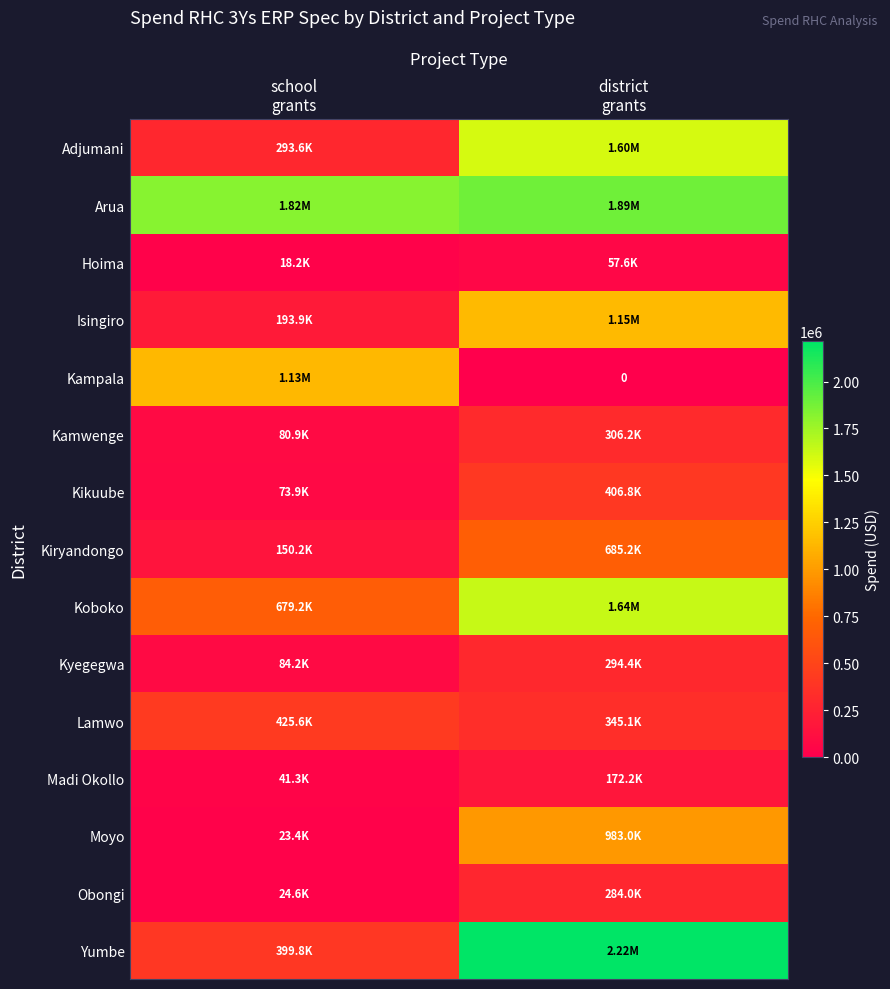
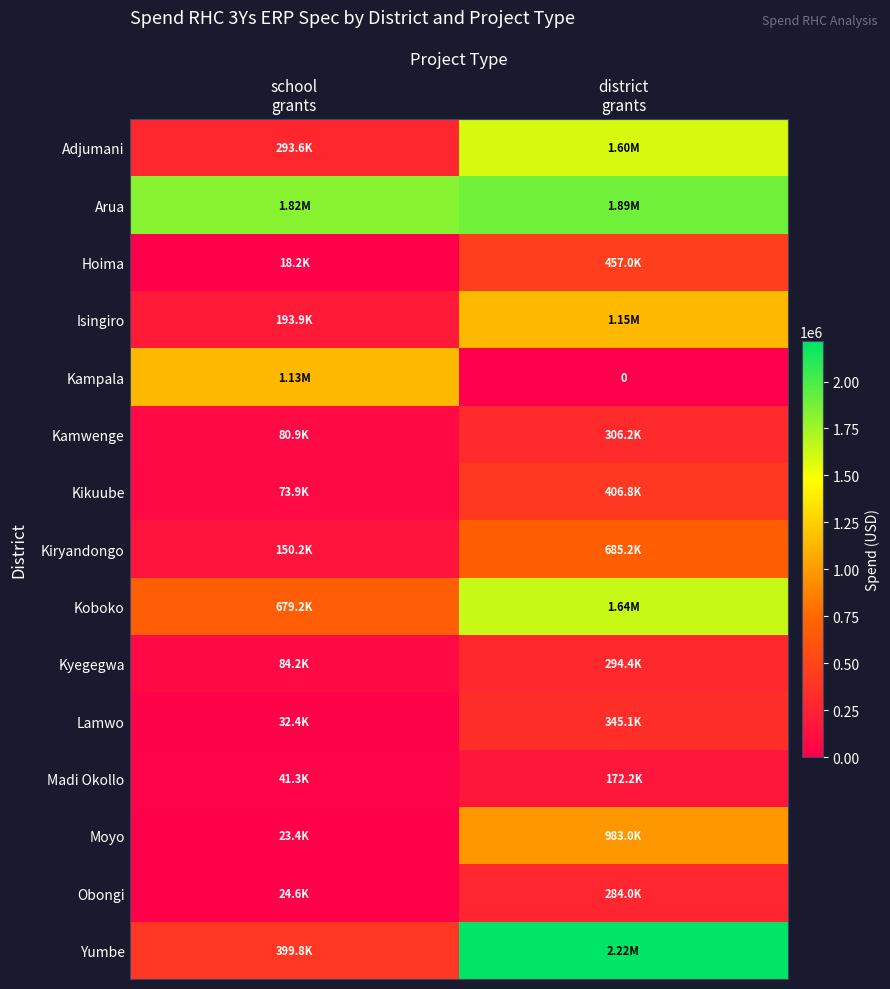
  {
    "Adjumani": {
      "school grants": "293.6K",
      "district grants": "1.60M"
    },
    "Arua": {
      "school grants": "1.82M",
      "district grants": "1.89M"
    },
    "Hoima": {
      "school grants": "18.2K",
-     "district grants": "57.6K"
+     "district grants": "457.0K"
    },
    "Isingiro": {
      "school grants": "193.9K",
      "district grants": "1.15M"
    },
    "Kampala": {
      "school grants": "1.13M",
      "district grants": "0"
    },
    "Kamwenge": {
      "school grants": "80.9K",
      "district grants": "306.2K"
    },
    "Kikuube": {
      "school grants": "73.9K",
      "district grants": "406.8K"
    },
    "Kiryandongo": {
      "school grants": "150.2K",
      "district grants": "685.2K"
    },
    "Koboko": {
      "school grants": "679.2K",
      "district grants": "1.64M"
    },
    "Kyegegwa": {
      "school grants": "84.2K",
      "district grants": "294.4K"
    },
    "Lamwo": {
-     "school grants": "425.6K",
+     "school grants": "32.4K",
      "district grants": "345.1K"
    },
    "Madi Okollo": {
      "school grants": "41.3K",
      "district grants": "172.2K"
    },
    "Moyo": {
      "school grants": "23.4K",
      "district grants": "983.0K"
    },
    "Obongi": {
      "school grants": "24.6K",
      "district grants": "284.0K"
    },
    "Yumbe": {
      "school grants": "399.8K",
      "district grants": "2.22M"
    }
  }
